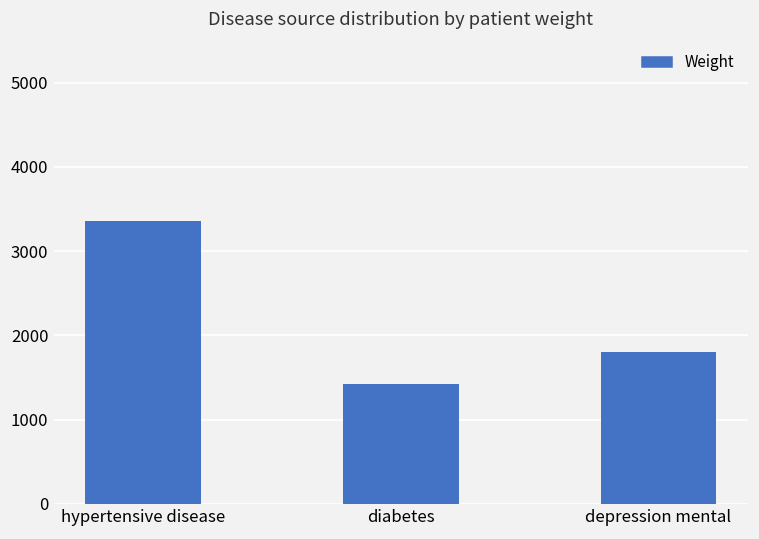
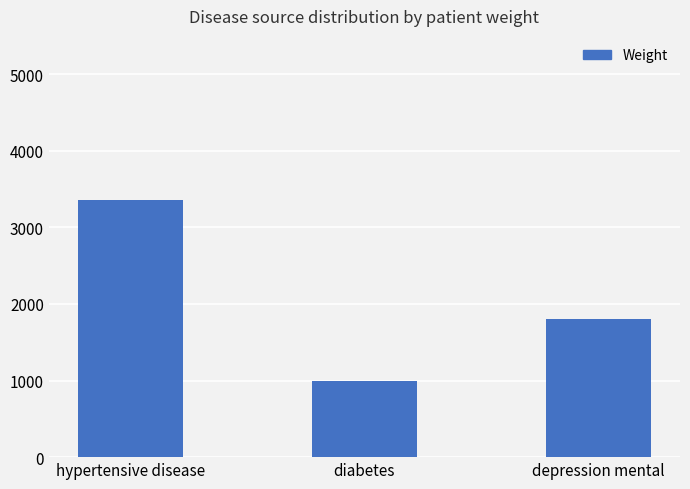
  {
    "hypertensive disease": 3400,
-   "diabetes": 1400,
+   "diabetes": 1000,
    "depression mental": 1800
  }
